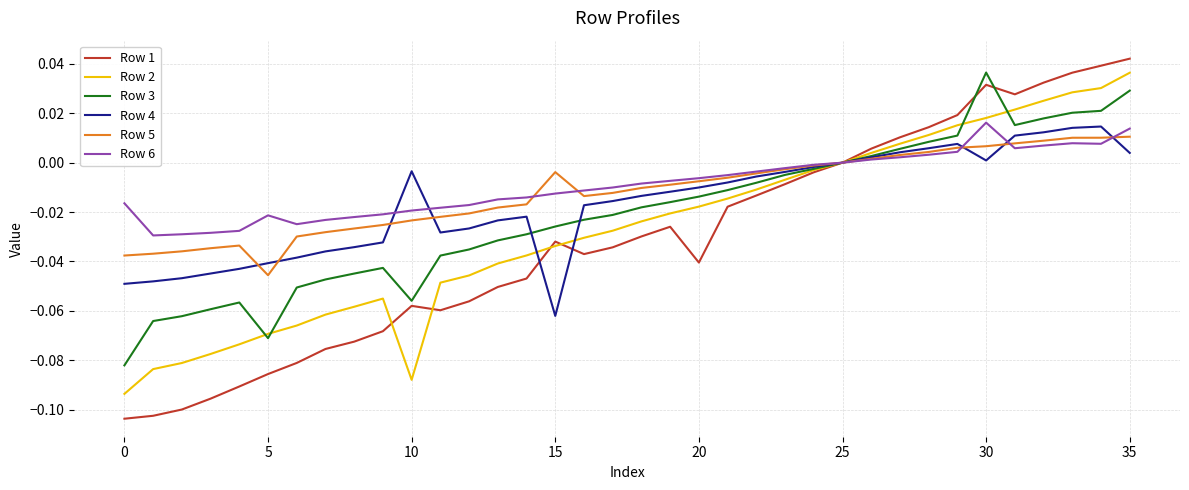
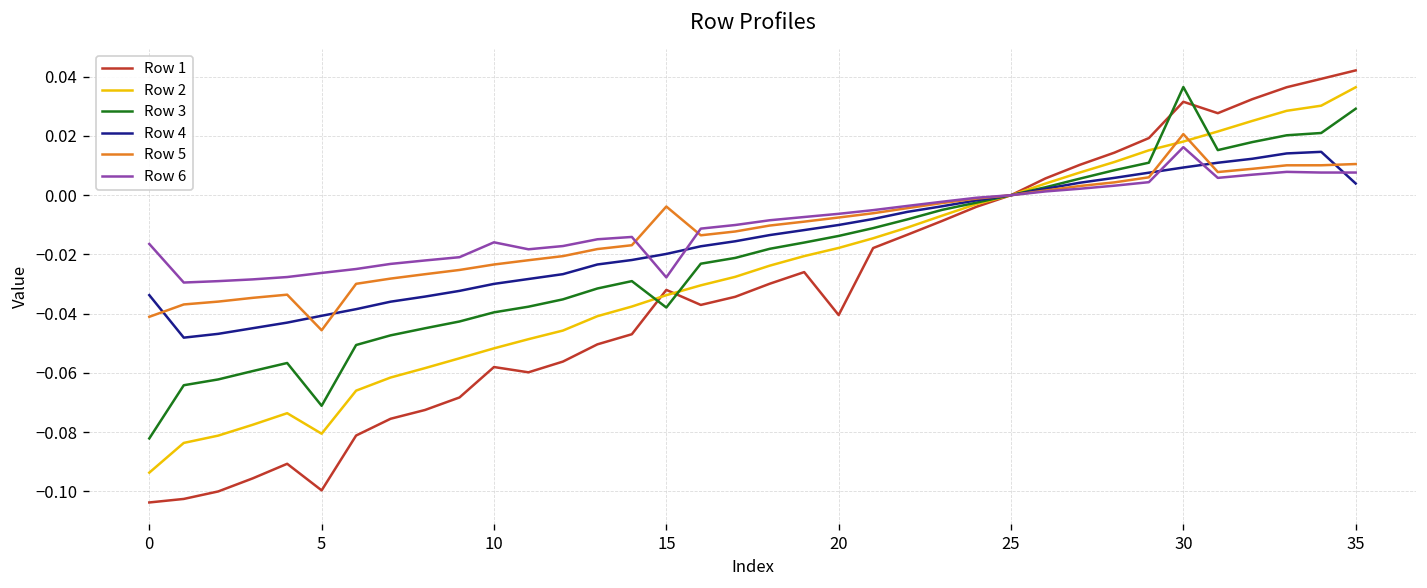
  {
    "Row 1": {
      "0": -0.104,
-     "5": -0.086,
+     "5": -0.100,
      "10": -0.058,
      "15": -0.032,
      "20": -0.040,
      "30": 0.032,
      "35": 0.042
    },
    "Row 2": {
      "0": -0.094,
-     "5": -0.069,
-     "10": -0.088,
+     "5": -0.081,
+     "10": -0.052,
      "15": -0.034,
      "20": -0.018,
      "30": 0.018,
      "35": 0.036
    },
    "Row 3": {
      "0": -0.082,
      "5": -0.071,
-     "10": -0.056,
-     "15": -0.026,
+     "10": -0.040,
+     "15": -0.038,
      "20": -0.014,
      "30": 0.037,
      "35": 0.029
    },
    "Row 4": {
-     "0": -0.049,
+     "0": -0.034,
      "5": -0.041,
-     "10": -0.003,
-     "15": -0.062,
+     "10": -0.030,
+     "15": -0.020,
      "20": -0.010,
-     "30": 0.001,
+     "30": 0.009,
      "35": 0.004
    },
    "Row 5": {
-     "0": -0.038,
+     "0": -0.041,
      "5": -0.046,
      "10": -0.023,
      "15": -0.004,
      "20": -0.008,
-     "30": 0.007,
+     "30": 0.021,
      "35": 0.011
    },
    "Row 6": {
      "0": -0.016,
-     "5": -0.021,
-     "10": -0.019,
-     "15": -0.013,
+     "5": -0.026,
+     "10": -0.016,
+     "15": -0.028,
      "20": -0.006,
      "30": 0.016,
-     "35": 0.014
+     "35": 0.008
    }
  }
